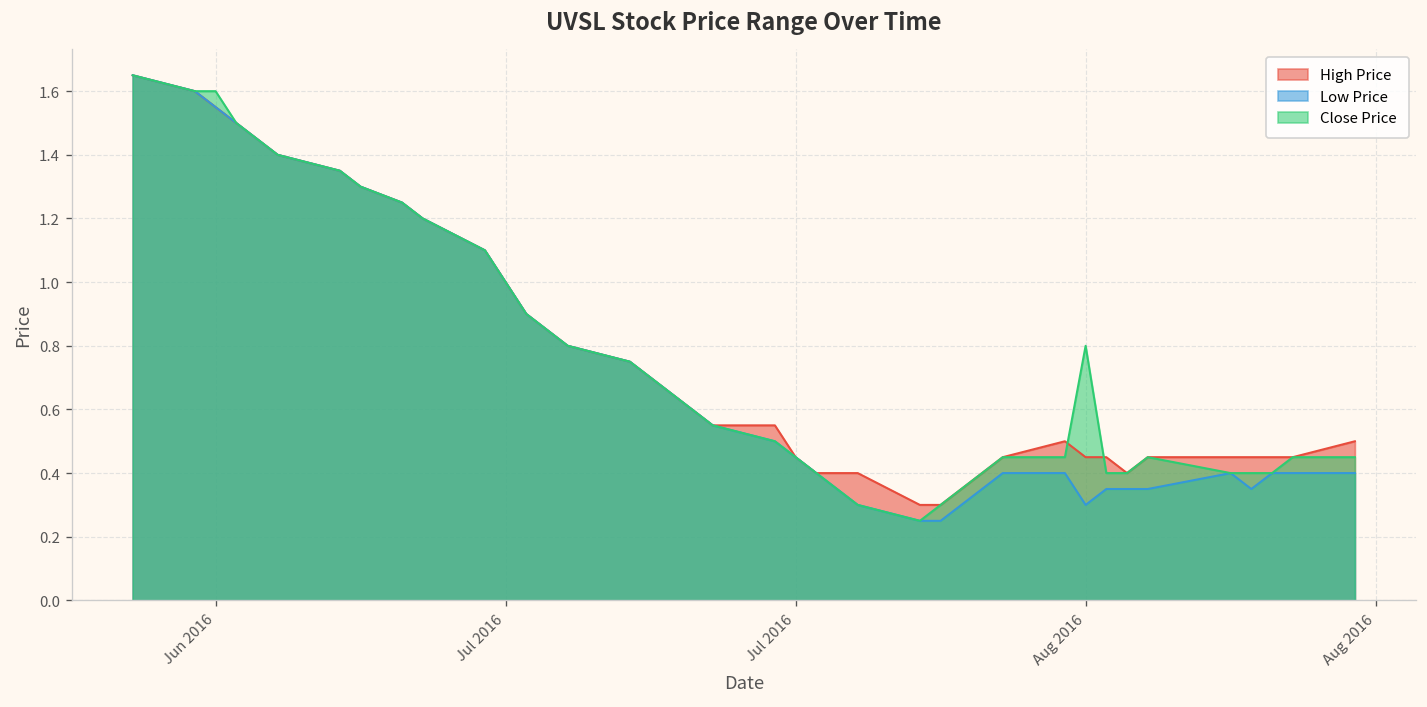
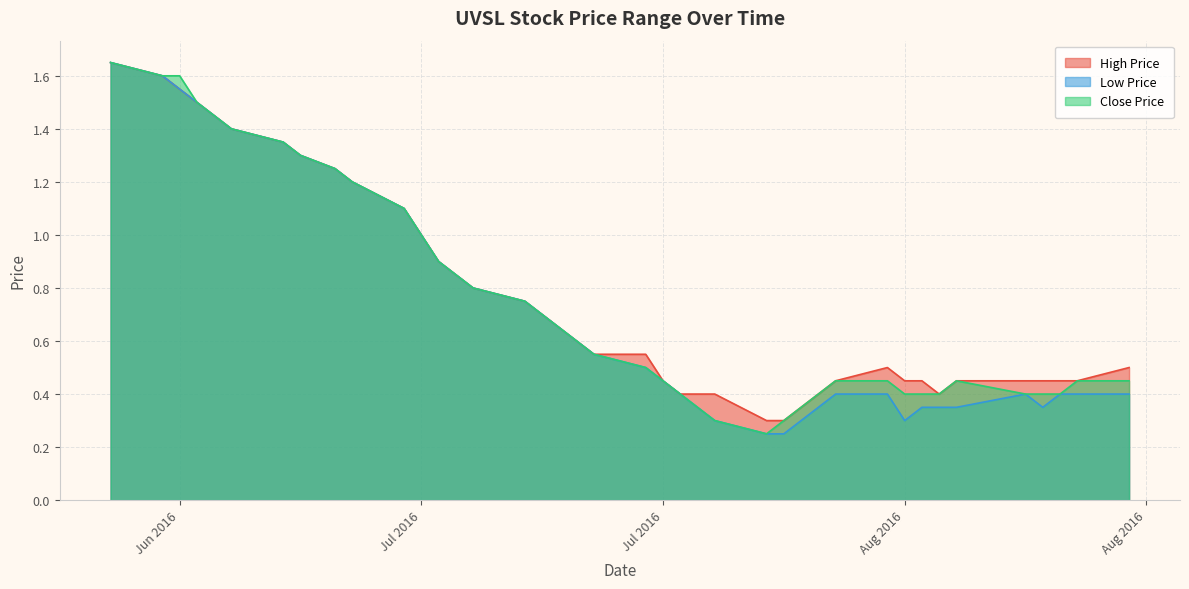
  {
    "High Price": {
      "Aug 2016": 0.45
    },
    "Low Price": {
      "Aug 2016": 0.3
    },
    "Close Price": {
      "Jun 2016": 1.6,
-     "Aug 2016": 0.8
+     "Aug 2016": 0.4
    }
  }
